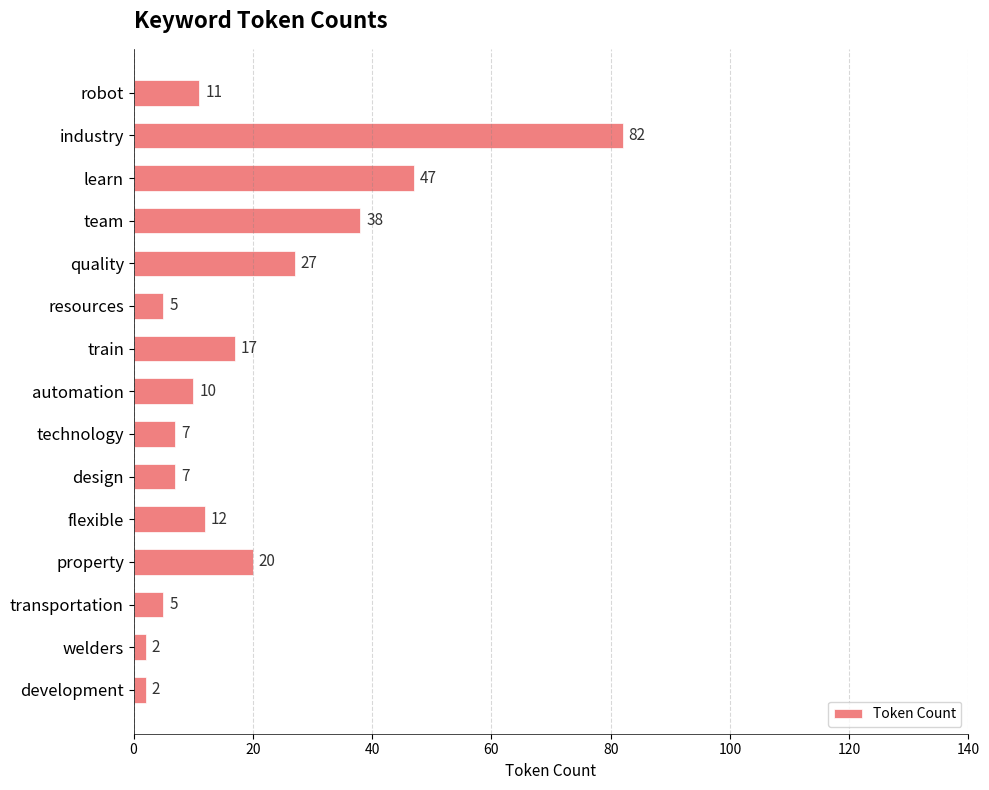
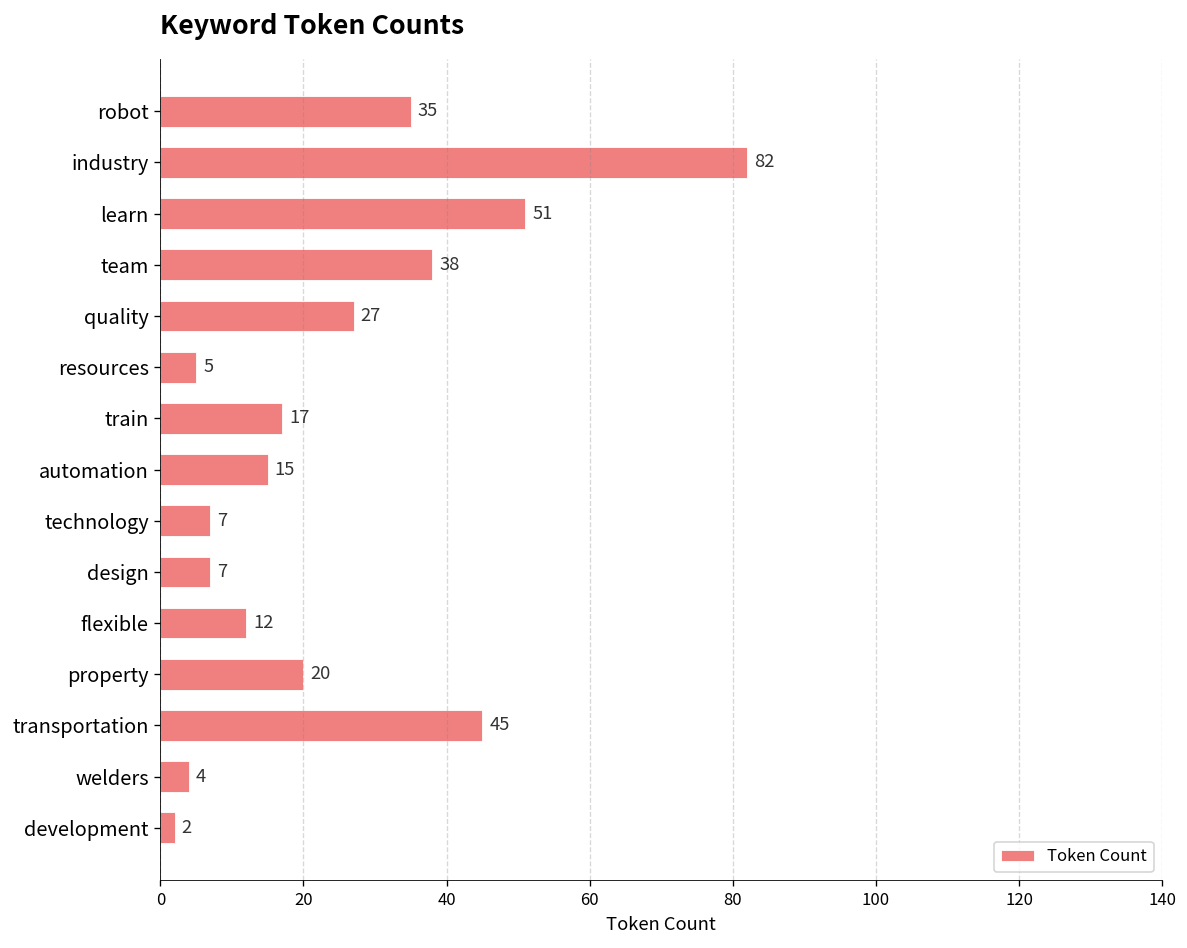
  {
-   "robot": 11,
+   "robot": 35,
    "industry": 82,
-   "learn": 47,
+   "learn": 51,
    "team": 38,
    "quality": 27,
    "resources": 5,
    "train": 17,
-   "automation": 10,
+   "automation": 15,
    "technology": 7,
    "design": 7,
    "flexible": 12,
    "property": 20,
-   "transportation": 5,
-   "welders": 2,
+   "transportation": 45,
+   "welders": 4,
    "development": 2
  }
